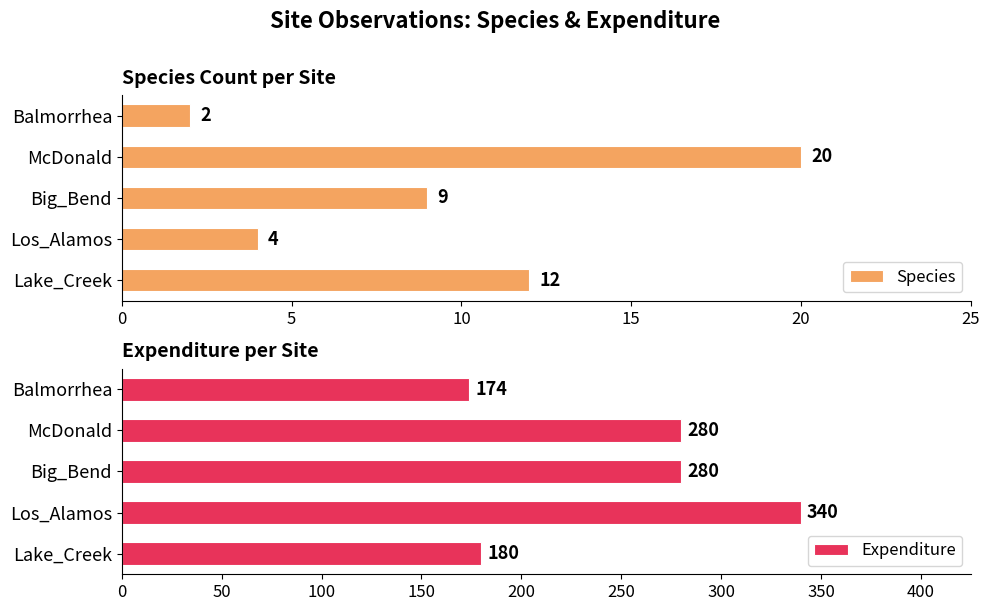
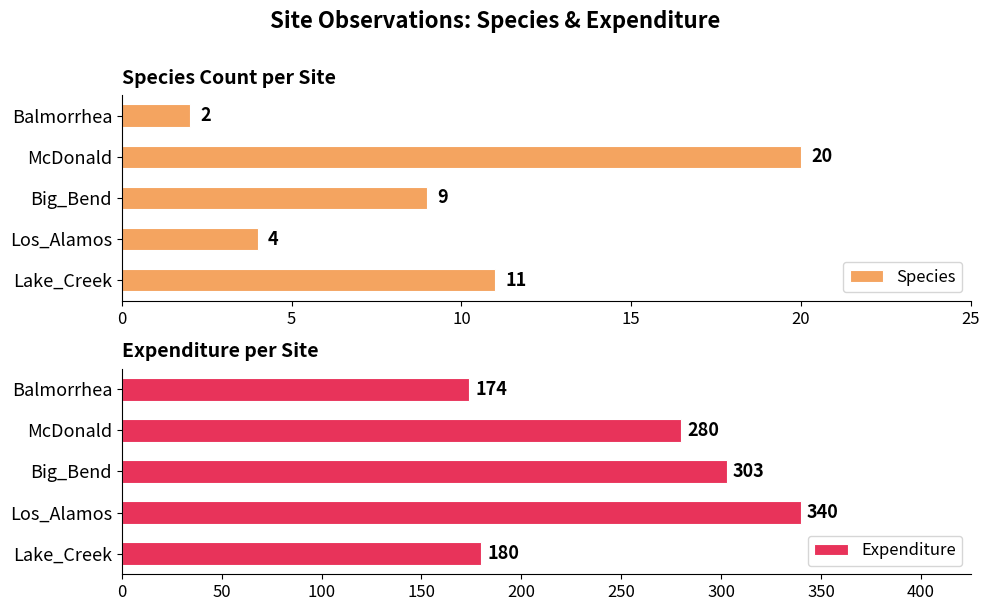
  {
    "Species Count per Site": {
      "Balmorrhea": 2,
      "McDonald": 20,
      "Big_Bend": 9,
      "Los_Alamos": 4,
-     "Lake_Creek": 12
+     "Lake_Creek": 11
    },
    "Expenditure per Site": {
      "Balmorrhea": 174,
      "McDonald": 280,
-     "Big_Bend": 280,
+     "Big_Bend": 303,
      "Los_Alamos": 340,
      "Lake_Creek": 180
    }
  }
